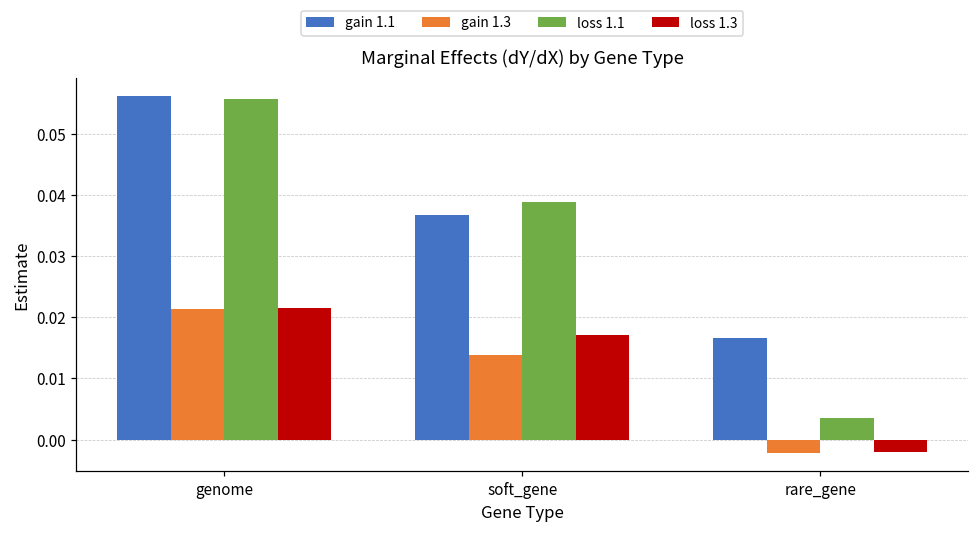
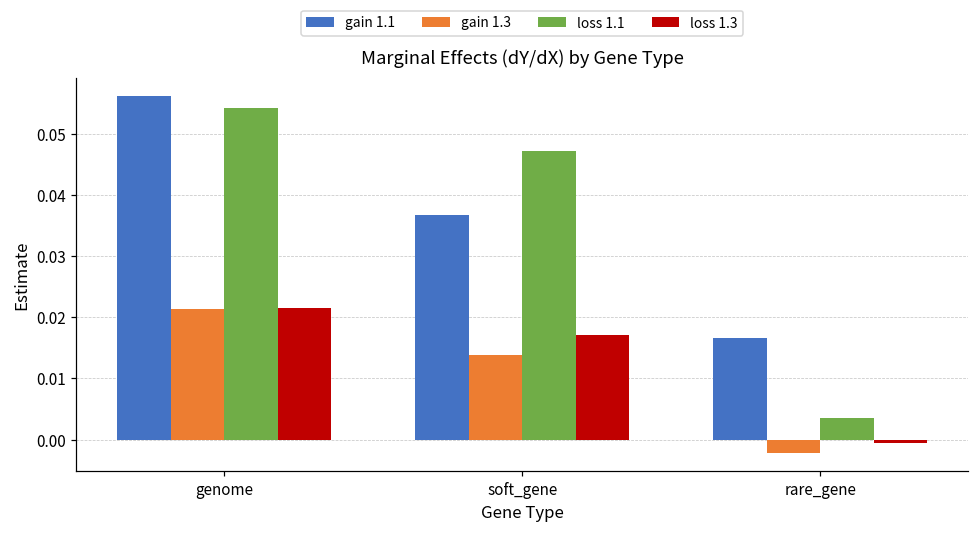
  {
    "gain 1.1": {
      "genome": 0.056,
      "soft_gene": 0.037,
      "rare_gene": 0.017
    },
    "gain 1.3": {
      "genome": 0.021,
      "soft_gene": 0.014,
      "rare_gene": -0.002
    },
    "loss 1.1": {
-     "genome": 0.056,
-     "soft_gene": 0.039,
+     "genome": 0.054,
+     "soft_gene": 0.047,
      "rare_gene": 0.004
    },
    "loss 1.3": {
      "genome": 0.022,
      "soft_gene": 0.017,
-     "rare_gene": -0.002
+     "rare_gene": -0.001
    }
  }
